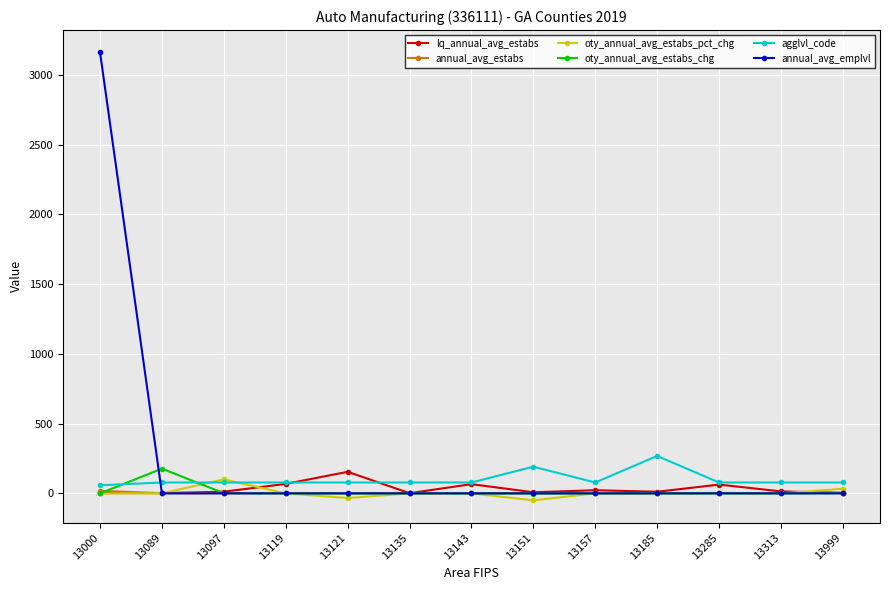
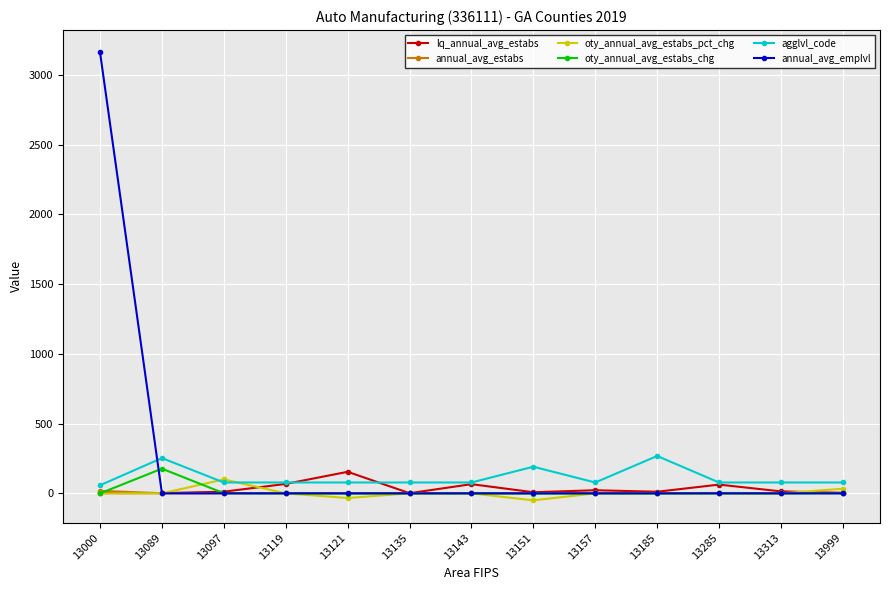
  {
    "lq_annual_avg_estabs": {
      "13121": 150,
      "13157": 20
    },
    "oty_annual_avg_estabs_pct_chg": {
      "13097": 100,
      "13121": -30,
      "13151": -50,
      "13999": 30
    },
    "oty_annual_avg_estabs_chg": {
      "13089": 180
    },
    "agglvl_code": {
      "13000": 60,
-     "13089": 80,
+     "13089": 250,
      "13097": 80,
      "13121": 80,
      "13135": 80,
      "13151": 190,
      "13157": 80,
      "13185": 270,
      "13313": 80,
      "13999": 80
    },
    "annual_avg_emplvl": {
      "13000": 3160
    }
  }
